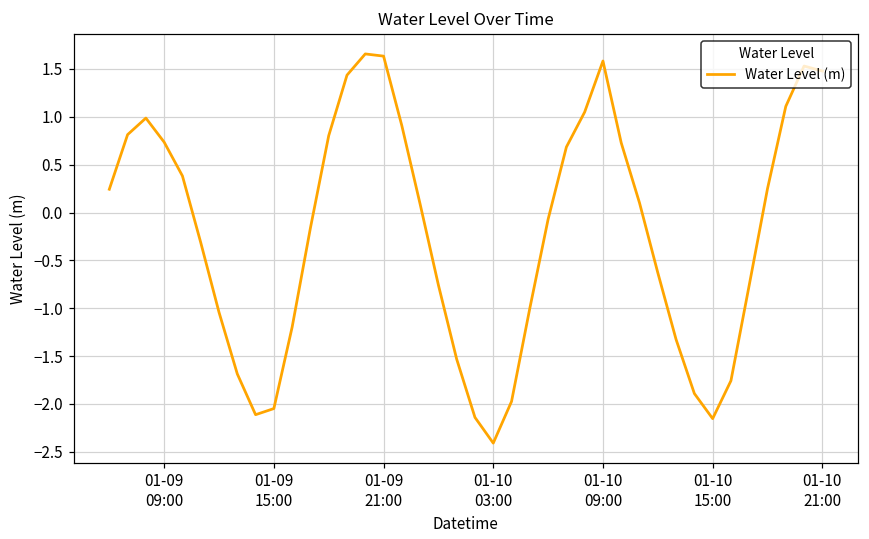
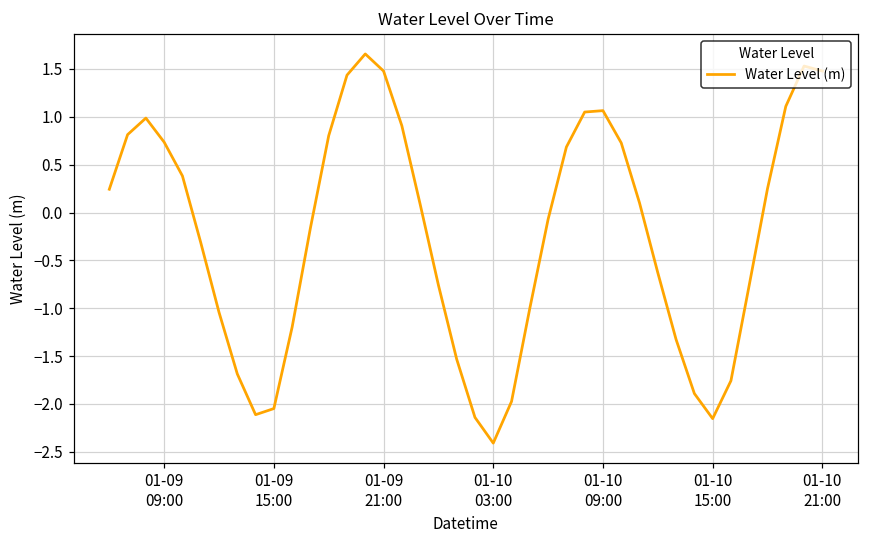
  {
    "01-09 09:00": 0.7,
    "01-09 15:00": -2.0,
-   "01-09 21:00": 1.6,
+   "01-09 21:00": 1.5,
    "01-10 03:00": -2.4,
-   "01-10 09:00": 1.6,
+   "01-10 09:00": 1.1,
    "01-10 15:00": -2.2
  }
